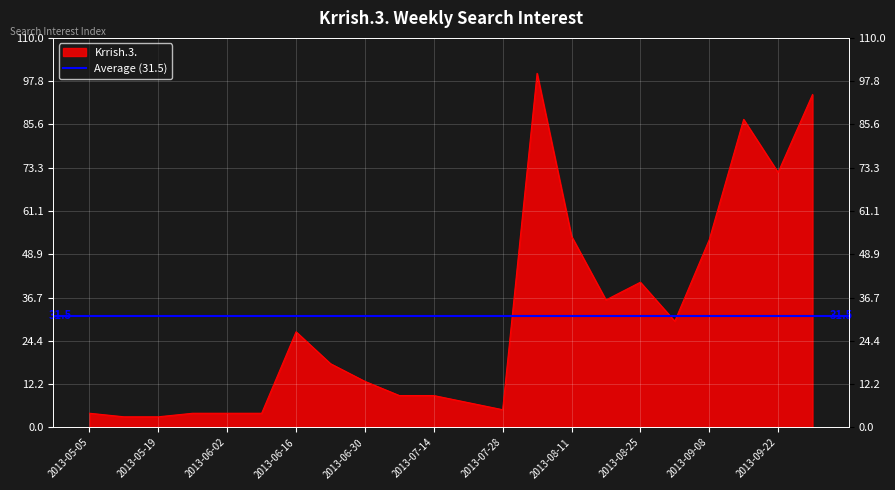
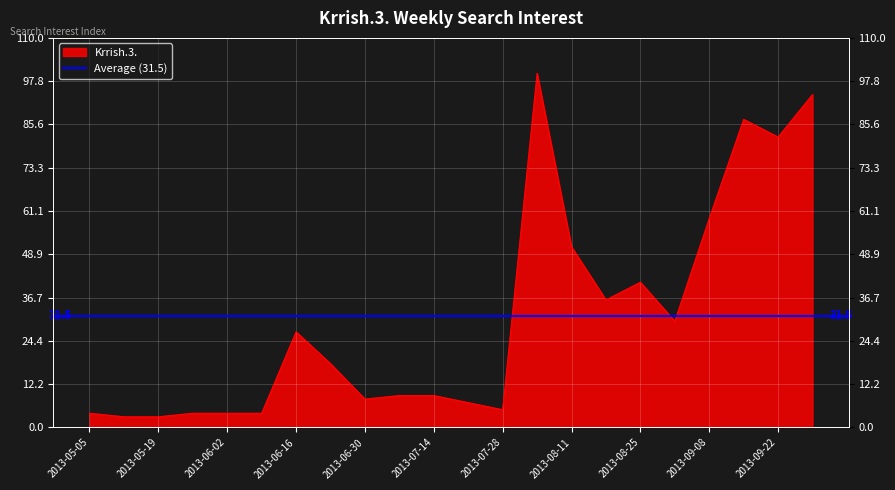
  {
    "2013-05-05": 4,
    "2013-05-19": 3,
    "2013-06-02": 4,
    "2013-06-16": 27,
-   "2013-06-30": 13,
+   "2013-06-30": 8,
    "2013-07-14": 9,
    "2013-07-28": 5,
-   "2013-08-11": 54,
+   "2013-08-11": 51,
    "2013-08-25": 41,
-   "2013-09-08": 53,
-   "2013-09-22": 72
+   "2013-09-08": 59,
+   "2013-09-22": 82
  }
